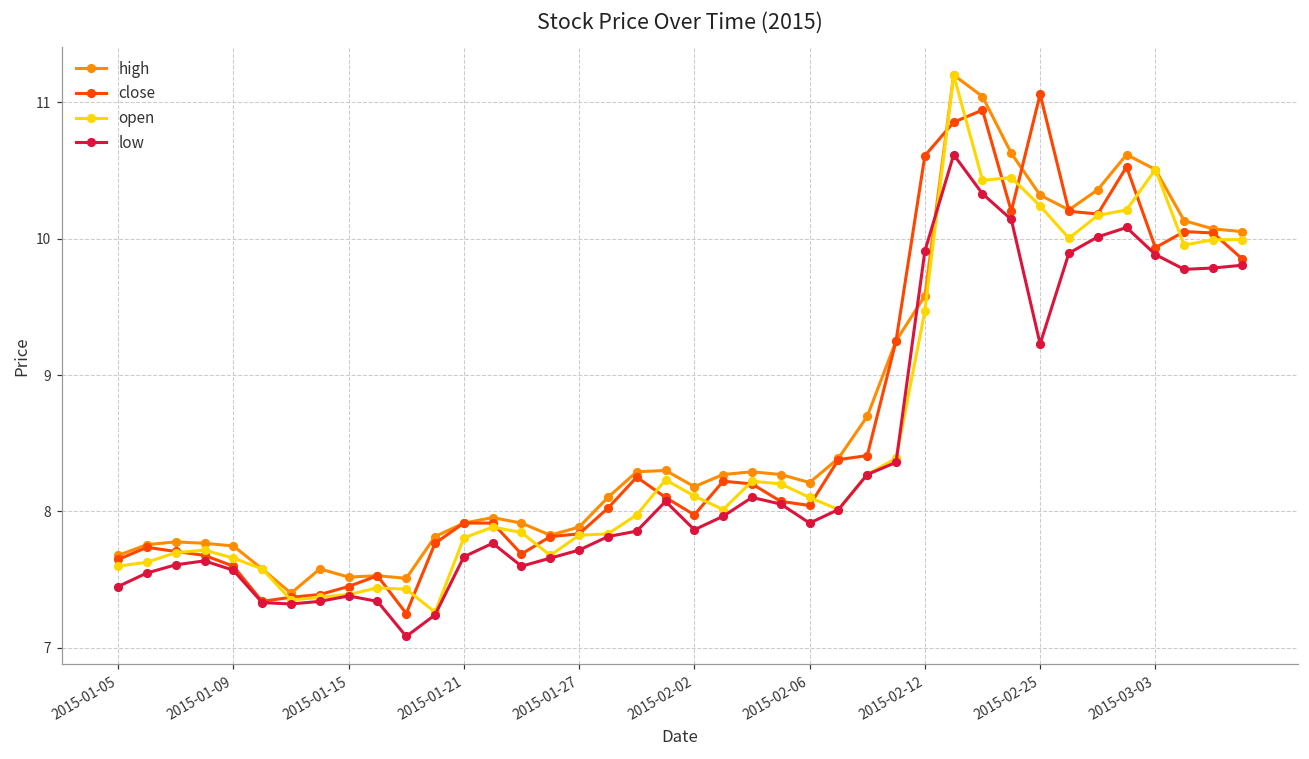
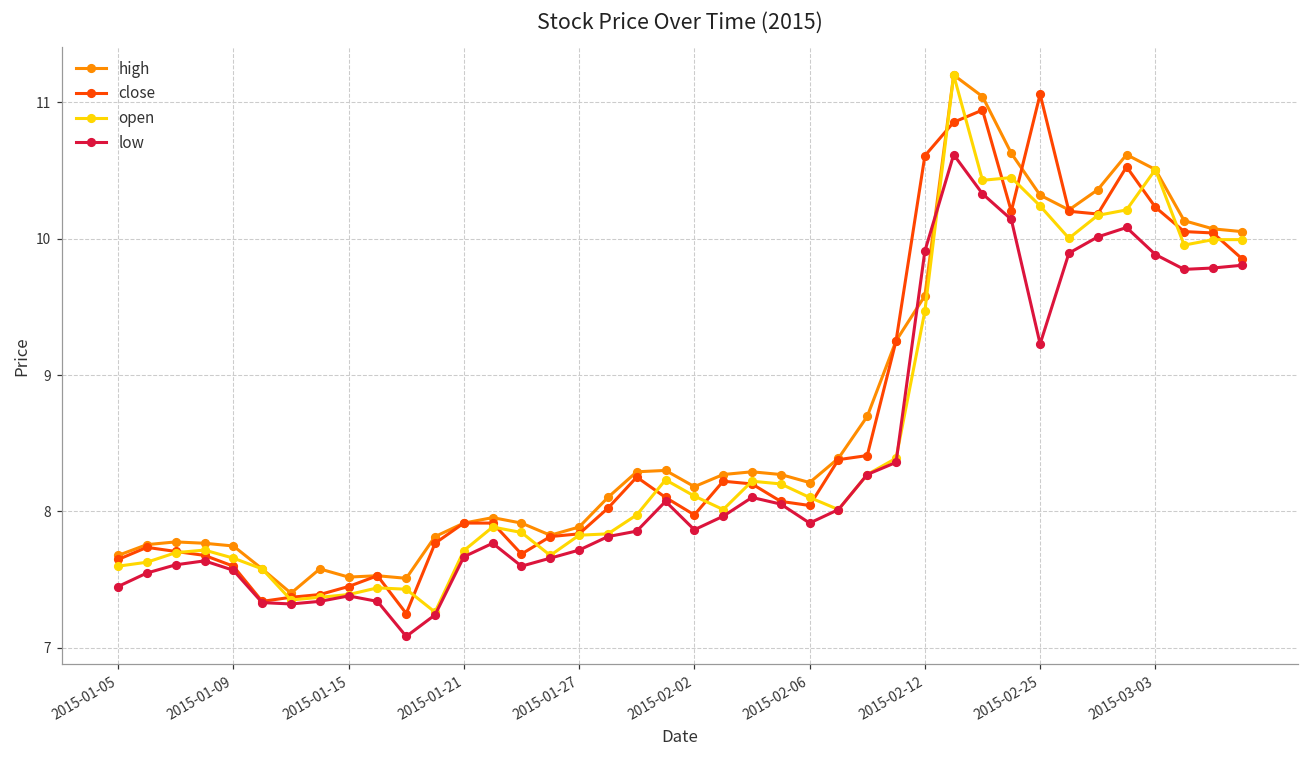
  {
    "high": {
      "2015-01-05": 7.68,
      "2015-01-09": 7.75,
      "2015-01-15": 7.52,
      "2015-01-27": 7.89,
      "2015-02-02": 8.18,
      "2015-02-06": 8.21,
      "2015-02-12": 9.58,
      "2015-02-25": 10.32
    },
    "close": {
      "2015-01-05": 7.65,
      "2015-01-09": 7.60,
      "2015-01-15": 7.45,
      "2015-02-02": 7.98,
      "2015-02-06": 8.04,
      "2015-02-12": 10.61,
      "2015-02-25": 11.06,
-     "2015-03-03": 9.93
+     "2015-03-03": 10.23
    },
    "open": {
      "2015-01-05": 7.60,
      "2015-01-09": 7.66,
-     "2015-01-21": 7.81,
+     "2015-01-21": 7.71,
      "2015-02-02": 8.11,
      "2015-02-06": 8.10,
      "2015-02-12": 9.47,
      "2015-02-25": 10.24
    },
    "low": {
      "2015-01-05": 7.45,
      "2015-01-09": 7.57,
      "2015-01-21": 7.67,
      "2015-01-27": 7.72,
      "2015-02-02": 7.87,
      "2015-02-06": 7.92,
      "2015-02-12": 9.91,
      "2015-02-25": 9.23,
      "2015-03-03": 9.88
    }
  }
